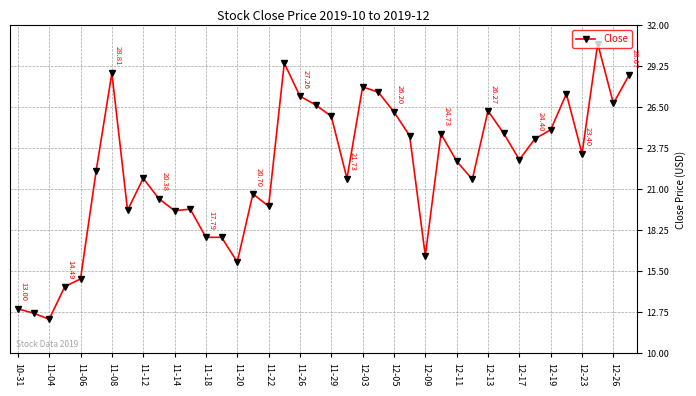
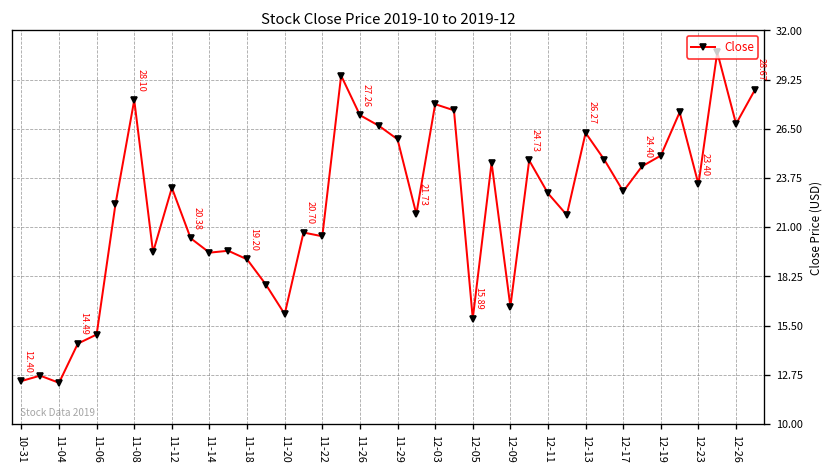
  {
-   "10-31": 13.00,
-   "11-08": 28.81,
-   "11-12": 21.8,
-   "11-18": 17.79,
-   "11-22": 19.9,
+   "10-31": 12.40,
+   "11-08": 28.10,
+   "11-12": 23.2,
+   "11-18": 19.20,
+   "11-22": 20.5,
    "11-26": 27.26,
-   "12-05": 26.20,
+   "12-05": 15.89,
    "12-13": 26.27,
    "12-23": 23.40
  }
